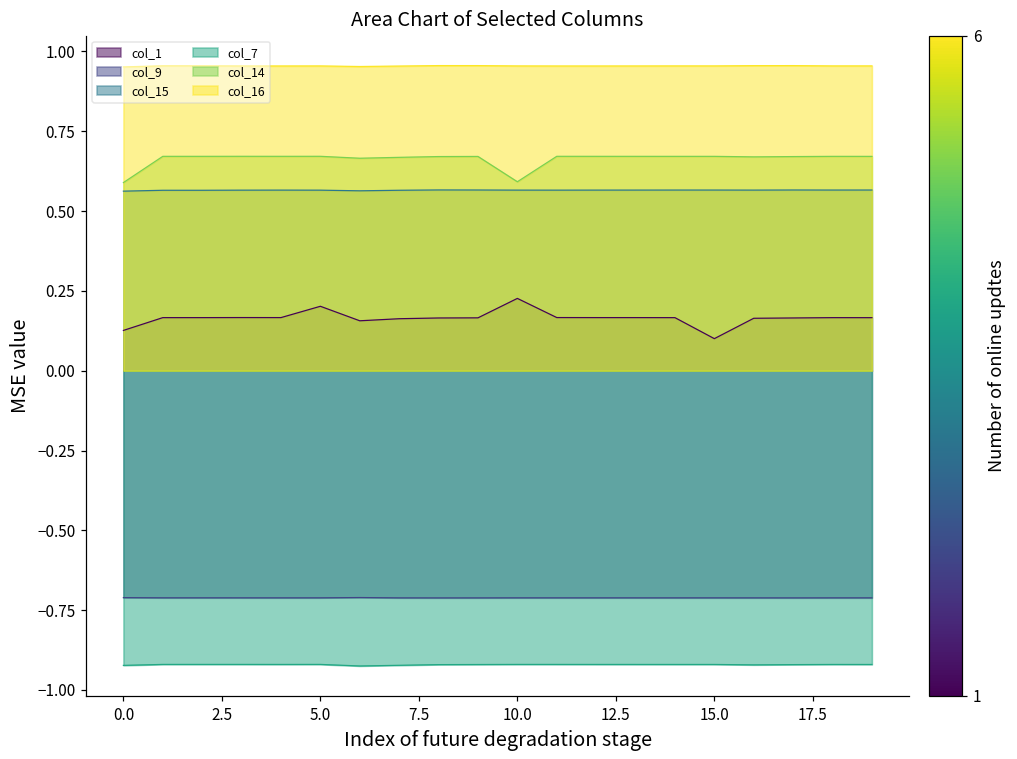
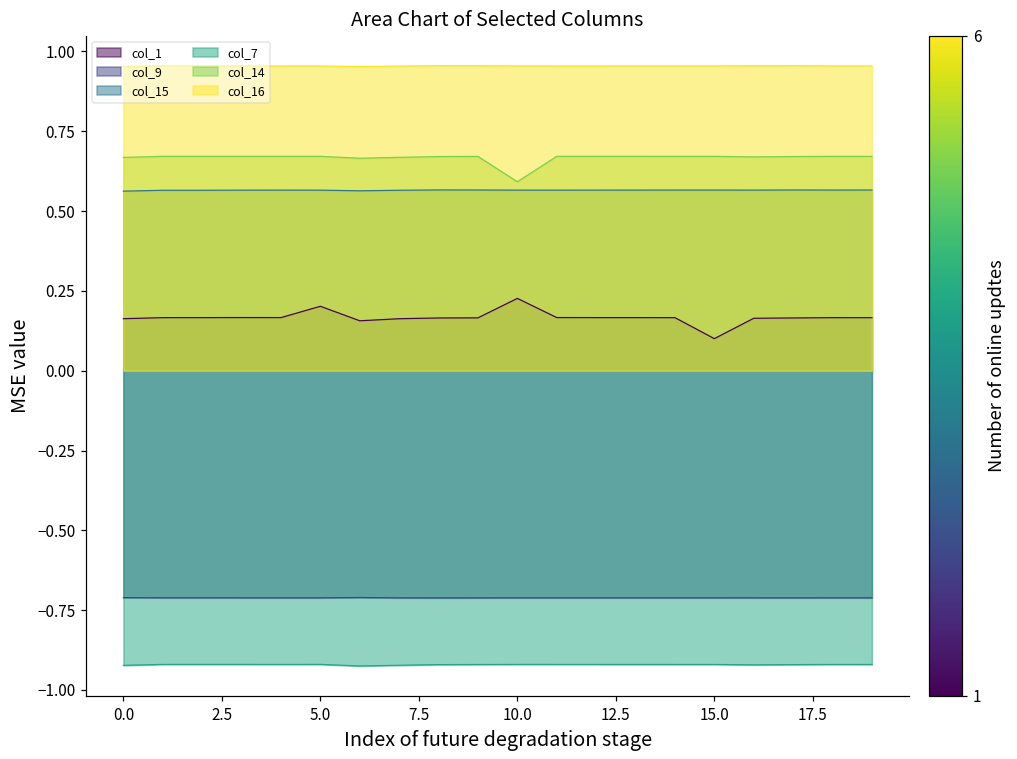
  {
    "col_1": {
-     "0.0": 0.13,
+     "0.0": 0.16,
      "5.0": 0.20,
      "10.0": 0.23,
      "15.0": 0.10
    },
    "col_14": {
-     "0.0": 0.59,
+     "0.0": 0.67,
      "5.0": 0.67,
      "10.0": 0.59,
      "15.0": 0.67
    },
    "col_16": {
      "5.0": 0.95,
      "10.0": 0.95,
      "15.0": 0.95
    }
  }
